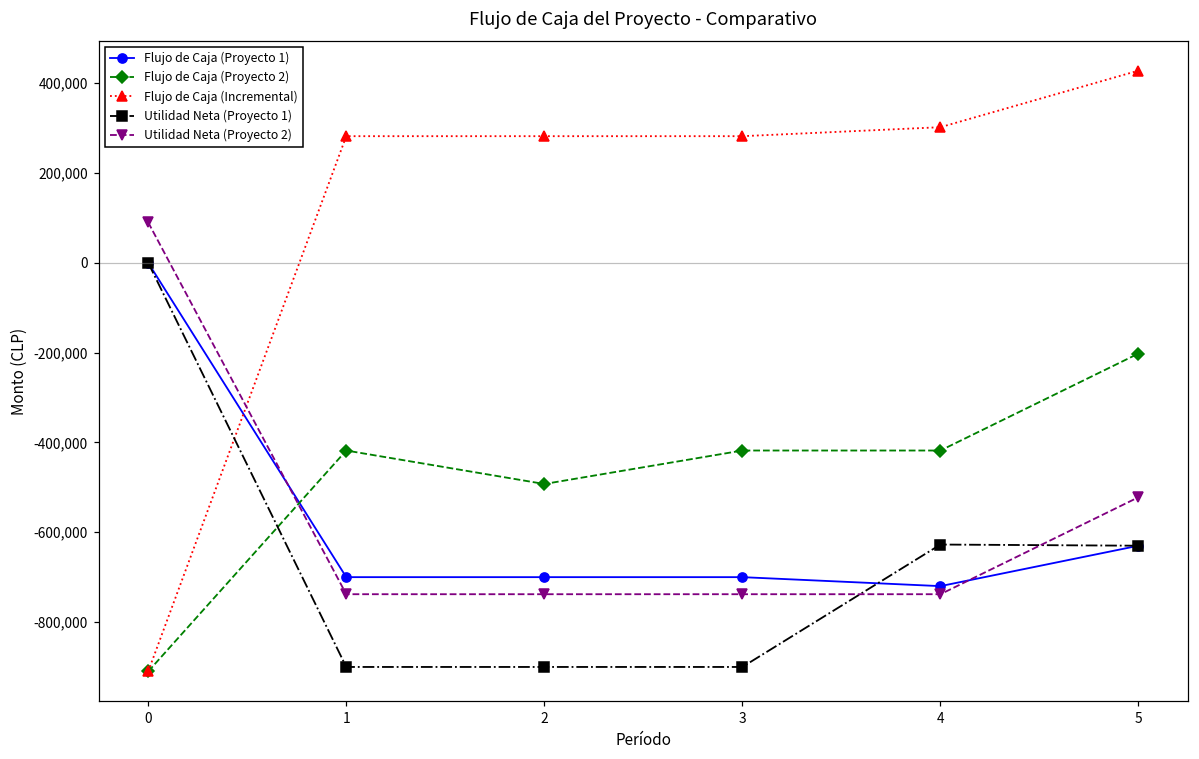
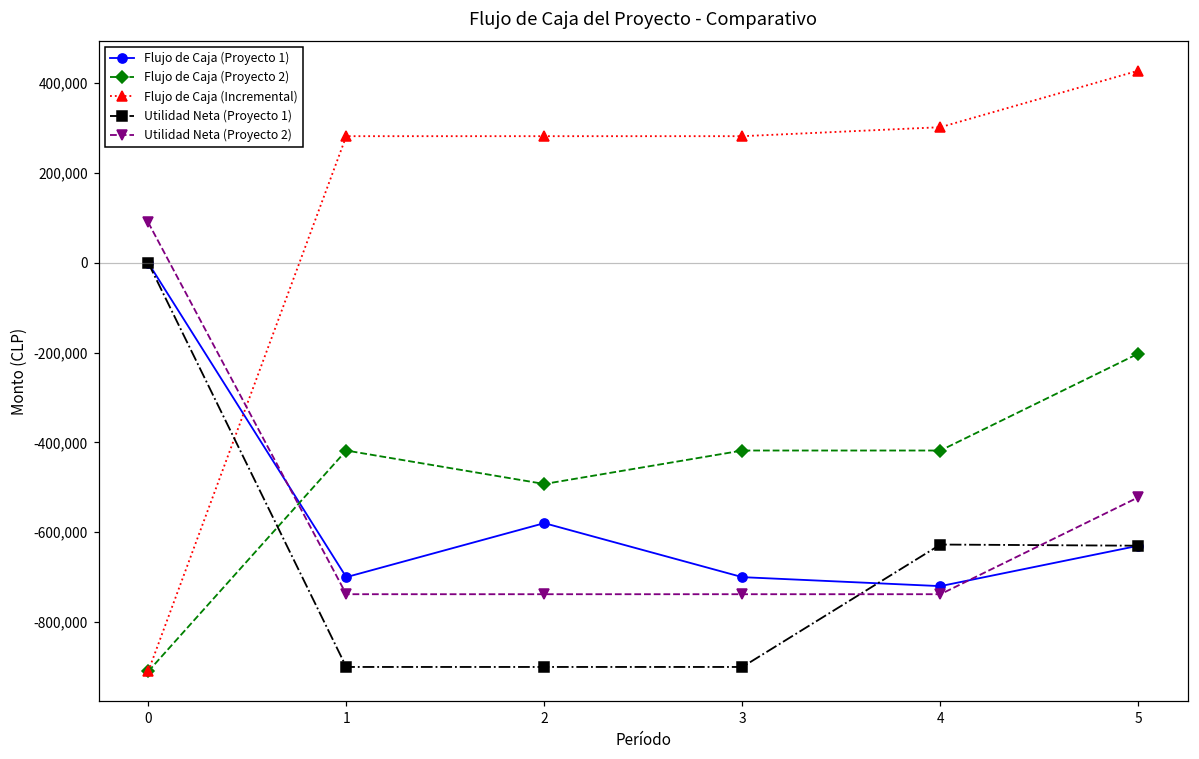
  {
    "Flujo de Caja (Proyecto 1)": {
      "1": "-700,000",
-     "2": "-700,000",
+     "2": "-580,000",
      "3": "-700,000",
      "4": "-720,000"
    },
    "Flujo de Caja (Proyecto 2)": {
      "1": "-420,000",
      "2": "-490,000",
      "3": "-420,000",
      "4": "-420,000",
      "5": "-200,000"
    },
    "Flujo de Caja (Incremental)": {
      "1": "280,000",
      "2": "280,000",
      "3": "280,000",
      "4": "300,000",
      "5": "430,000"
    },
    "Utilidad Neta (Proyecto 1)": {
      "1": "-900,000",
      "2": "-900,000",
      "3": "-900,000",
      "4": "-630,000"
    },
    "Utilidad Neta (Proyecto 2)": {
      "0": "90,000",
      "1": "-740,000",
      "2": "-740,000",
      "3": "-740,000",
      "4": "-740,000",
      "5": "-520,000"
    }
  }
